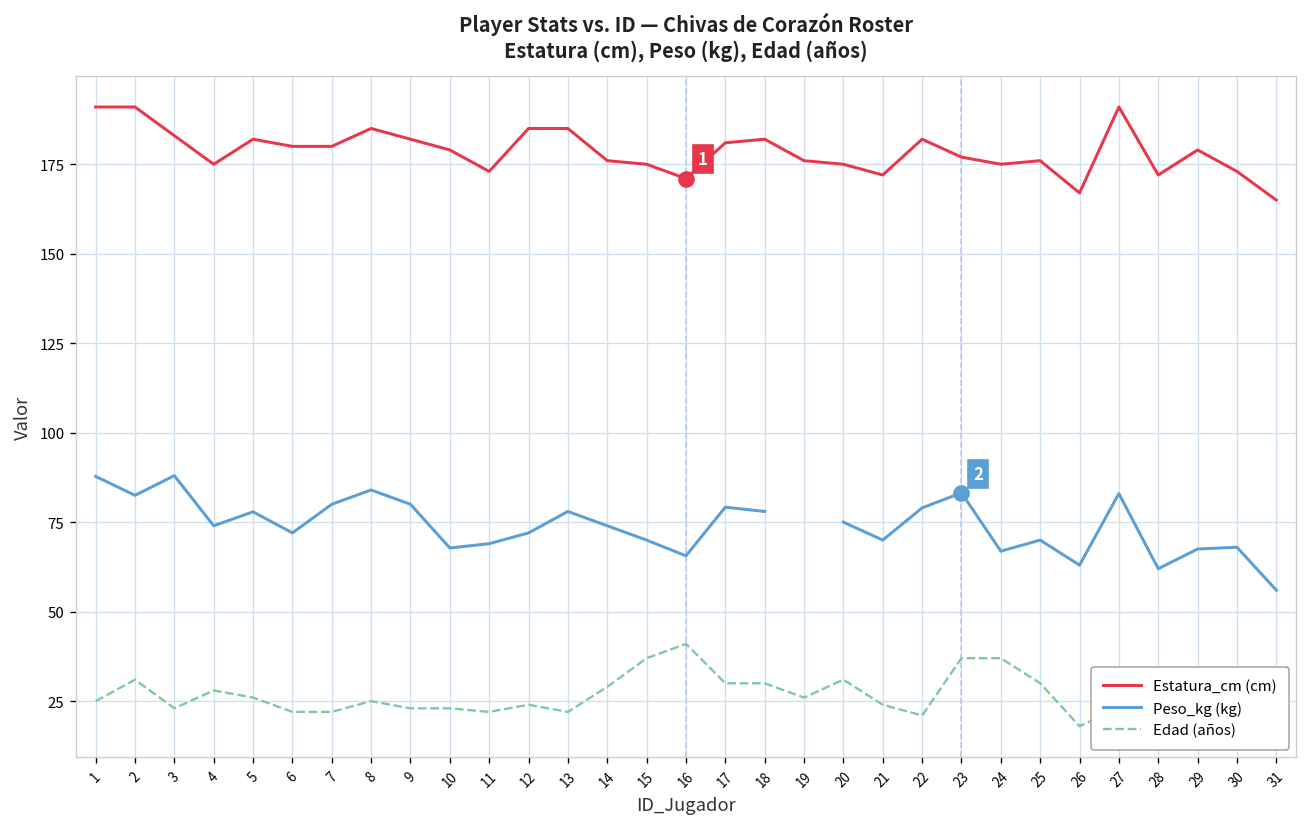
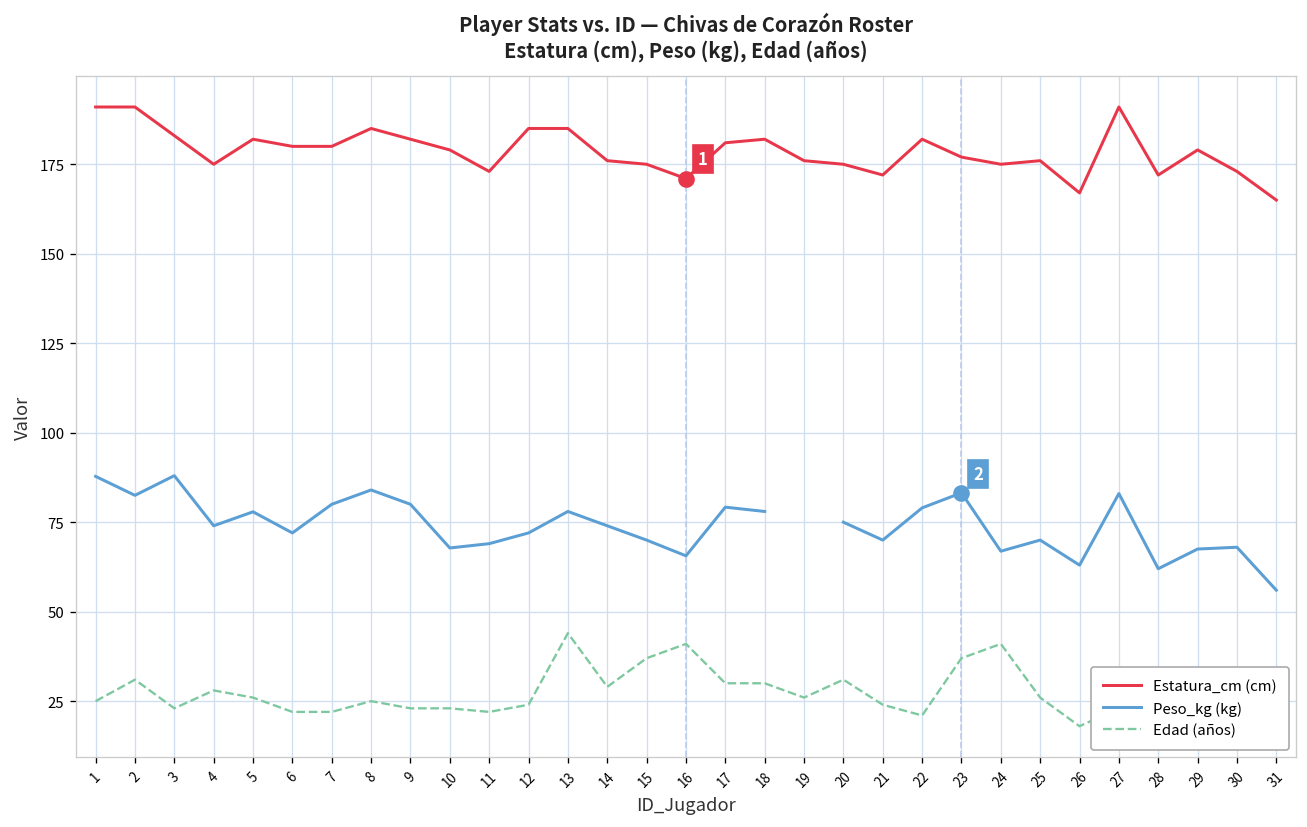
  {
    "Edad (años)": {
      "1": 25,
      "2": 31,
      "3": 23,
      "4": 28,
      "5": 26,
      "6": 22,
      "7": 22,
      "8": 25,
      "9": 23,
      "10": 23,
      "11": 22,
      "12": 24,
-     "13": 22,
+     "13": 44,
      "14": 29,
      "15": 37,
      "16": 41,
      "17": 30,
      "18": 30,
      "19": 26,
      "20": 31,
      "21": 24,
      "22": 21,
      "23": 37,
-     "24": 37,
-     "25": 30,
+     "24": 41,
+     "25": 26,
      "26": 18
    }
  }
